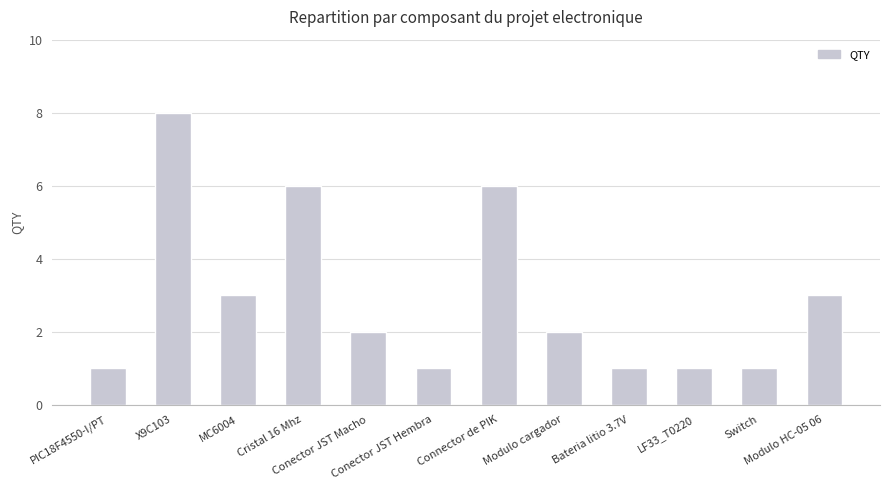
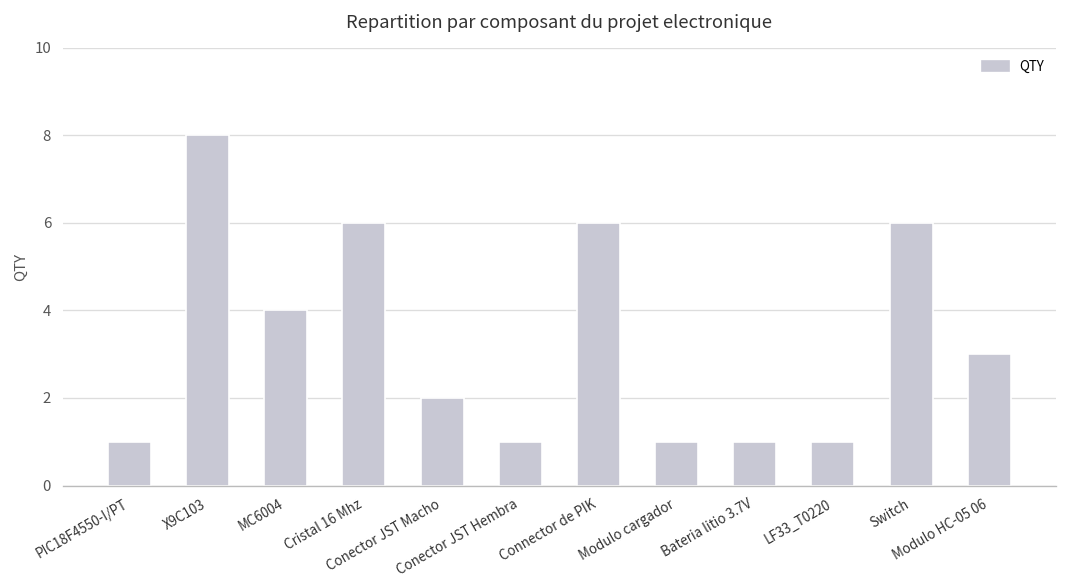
  {
    "PIC18F4550-I/PT": 1,
    "X9C103": 8,
-   "MC6004": 3,
+   "MC6004": 4,
    "Cristal 16 Mhz": 6,
    "Conector JST Macho": 2,
    "Conector JST Hembra": 1,
    "Connector de PIK": 6,
-   "Modulo cargador": 2,
+   "Modulo cargador": 1,
    "Bateria litio 3.7V": 1,
    "LF33_T0220": 1,
-   "Switch": 1,
+   "Switch": 6,
    "Modulo HC-05 06": 3
  }
